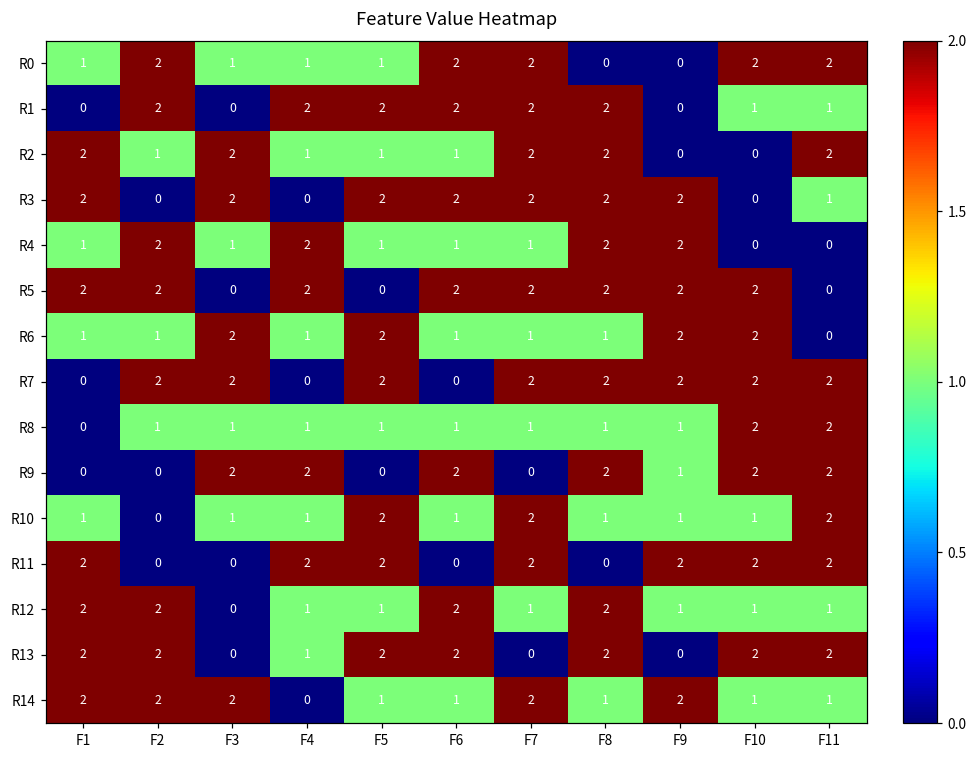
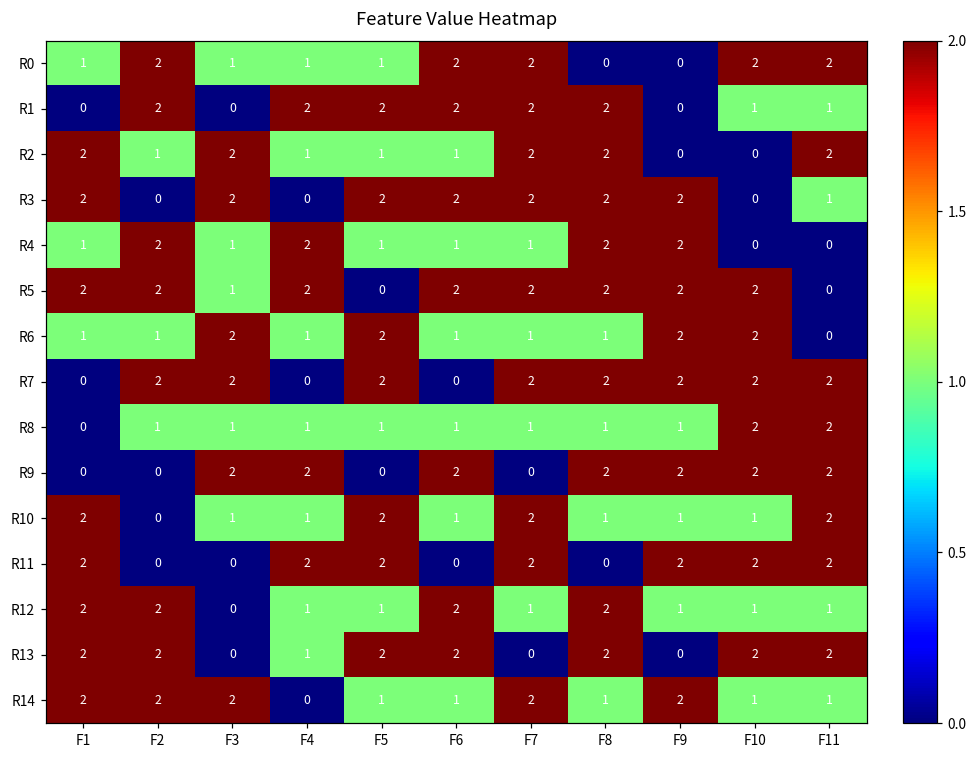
  {
    "R0": {
      "F1": 1,
      "F2": 2,
      "F3": 1,
      "F4": 1,
      "F5": 1,
      "F6": 2,
      "F7": 2,
      "F8": 0,
      "F9": 0,
      "F10": 2,
      "F11": 2
    },
    "R1": {
      "F1": 0,
      "F2": 2,
      "F3": 0,
      "F4": 2,
      "F5": 2,
      "F6": 2,
      "F7": 2,
      "F8": 2,
      "F9": 0,
      "F10": 1,
      "F11": 1
    },
    "R2": {
      "F1": 2,
      "F2": 1,
      "F3": 2,
      "F4": 1,
      "F5": 1,
      "F6": 1,
      "F7": 2,
      "F8": 2,
      "F9": 0,
      "F10": 0,
      "F11": 2
    },
    "R3": {
      "F1": 2,
      "F2": 0,
      "F3": 2,
      "F4": 0,
      "F5": 2,
      "F6": 2,
      "F7": 2,
      "F8": 2,
      "F9": 2,
      "F10": 0,
      "F11": 1
    },
    "R4": {
      "F1": 1,
      "F2": 2,
      "F3": 1,
      "F4": 2,
      "F5": 1,
      "F6": 1,
      "F7": 1,
      "F8": 2,
      "F9": 2,
      "F10": 0,
      "F11": 0
    },
    "R5": {
      "F1": 2,
      "F2": 2,
-     "F3": 0,
+     "F3": 1,
      "F4": 2,
      "F5": 0,
      "F6": 2,
      "F7": 2,
      "F8": 2,
      "F9": 2,
      "F10": 2,
      "F11": 0
    },
    "R6": {
      "F1": 1,
      "F2": 1,
      "F3": 2,
      "F4": 1,
      "F5": 2,
      "F6": 1,
      "F7": 1,
      "F8": 1,
      "F9": 2,
      "F10": 2,
      "F11": 0
    },
    "R7": {
      "F1": 0,
      "F2": 2,
      "F3": 2,
      "F4": 0,
      "F5": 2,
      "F6": 0,
      "F7": 2,
      "F8": 2,
      "F9": 2,
      "F10": 2,
      "F11": 2
    },
    "R8": {
      "F1": 0,
      "F2": 1,
      "F3": 1,
      "F4": 1,
      "F5": 1,
      "F6": 1,
      "F7": 1,
      "F8": 1,
      "F9": 1,
      "F10": 2,
      "F11": 2
    },
    "R9": {
      "F1": 0,
      "F2": 0,
      "F3": 2,
      "F4": 2,
      "F5": 0,
      "F6": 2,
      "F7": 0,
      "F8": 2,
-     "F9": 1,
+     "F9": 2,
      "F10": 2,
      "F11": 2
    },
    "R10": {
-     "F1": 1,
+     "F1": 2,
      "F2": 0,
      "F3": 1,
      "F4": 1,
      "F5": 2,
      "F6": 1,
      "F7": 2,
      "F8": 1,
      "F9": 1,
      "F10": 1,
      "F11": 2
    },
    "R11": {
      "F1": 2,
      "F2": 0,
      "F3": 0,
      "F4": 2,
      "F5": 2,
      "F6": 0,
      "F7": 2,
      "F8": 0,
      "F9": 2,
      "F10": 2,
      "F11": 2
    },
    "R12": {
      "F1": 2,
      "F2": 2,
      "F3": 0,
      "F4": 1,
      "F5": 1,
      "F6": 2,
      "F7": 1,
      "F8": 2,
      "F9": 1,
      "F10": 1,
      "F11": 1
    },
    "R13": {
      "F1": 2,
      "F2": 2,
      "F3": 0,
      "F4": 1,
      "F5": 2,
      "F6": 2,
      "F7": 0,
      "F8": 2,
      "F9": 0,
      "F10": 2,
      "F11": 2
    },
    "R14": {
      "F1": 2,
      "F2": 2,
      "F3": 2,
      "F4": 0,
      "F5": 1,
      "F6": 1,
      "F7": 2,
      "F8": 1,
      "F9": 2,
      "F10": 1,
      "F11": 1
    }
  }
